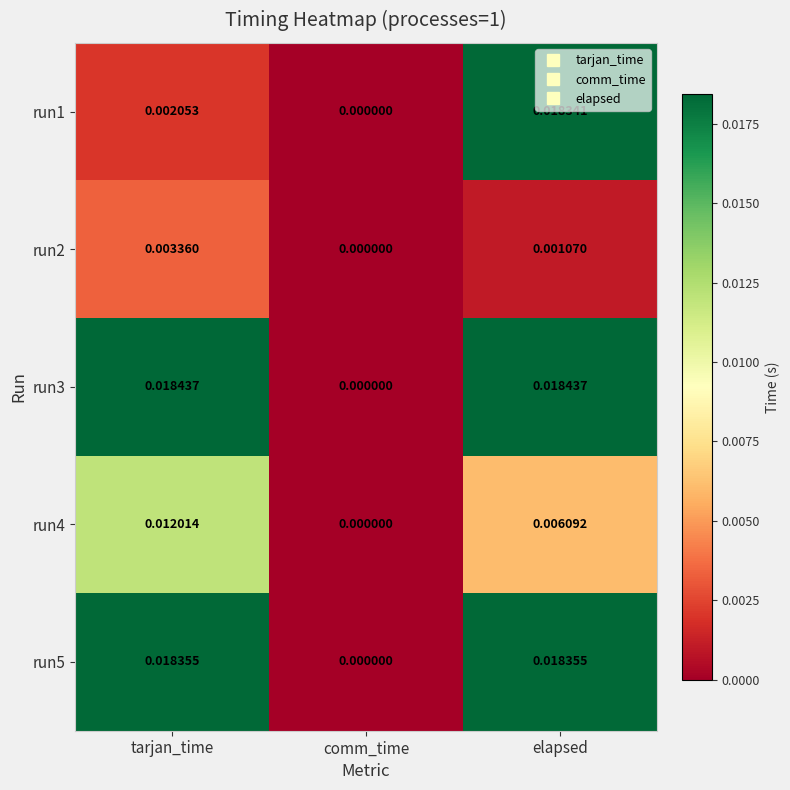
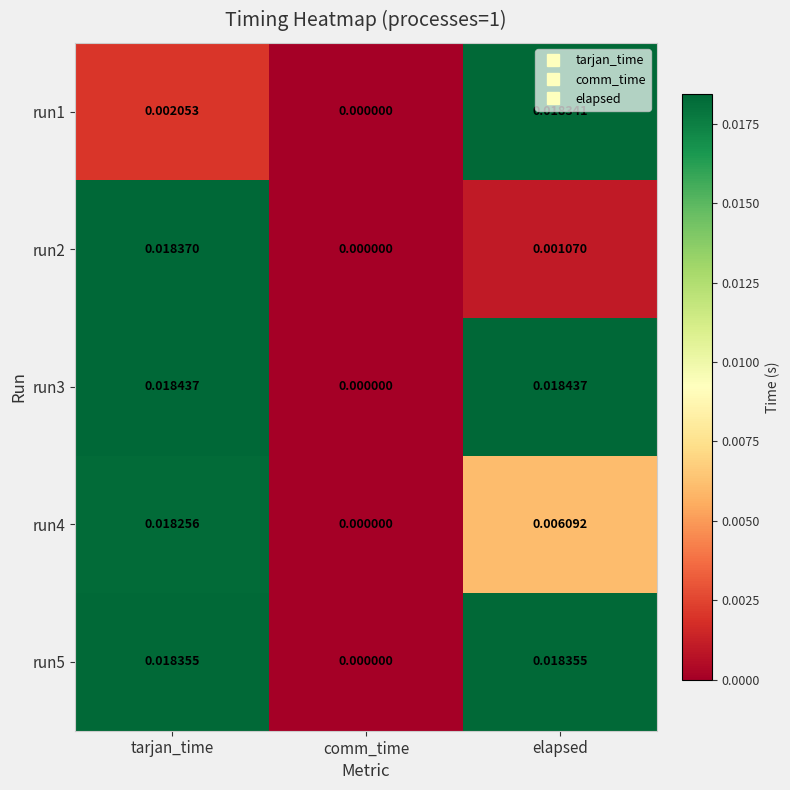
  {
    "run1": {
      "tarjan_time": 0.002053,
      "comm_time": 0.000000
    },
    "run2": {
-     "tarjan_time": 0.003360,
+     "tarjan_time": 0.018370,
      "comm_time": 0.000000,
      "elapsed": 0.001070
    },
    "run3": {
      "tarjan_time": 0.018437,
      "comm_time": 0.000000,
      "elapsed": 0.018437
    },
    "run4": {
-     "tarjan_time": 0.012014,
+     "tarjan_time": 0.018256,
      "comm_time": 0.000000,
      "elapsed": 0.006092
    },
    "run5": {
      "tarjan_time": 0.018355,
      "comm_time": 0.000000,
      "elapsed": 0.018355
    }
  }
